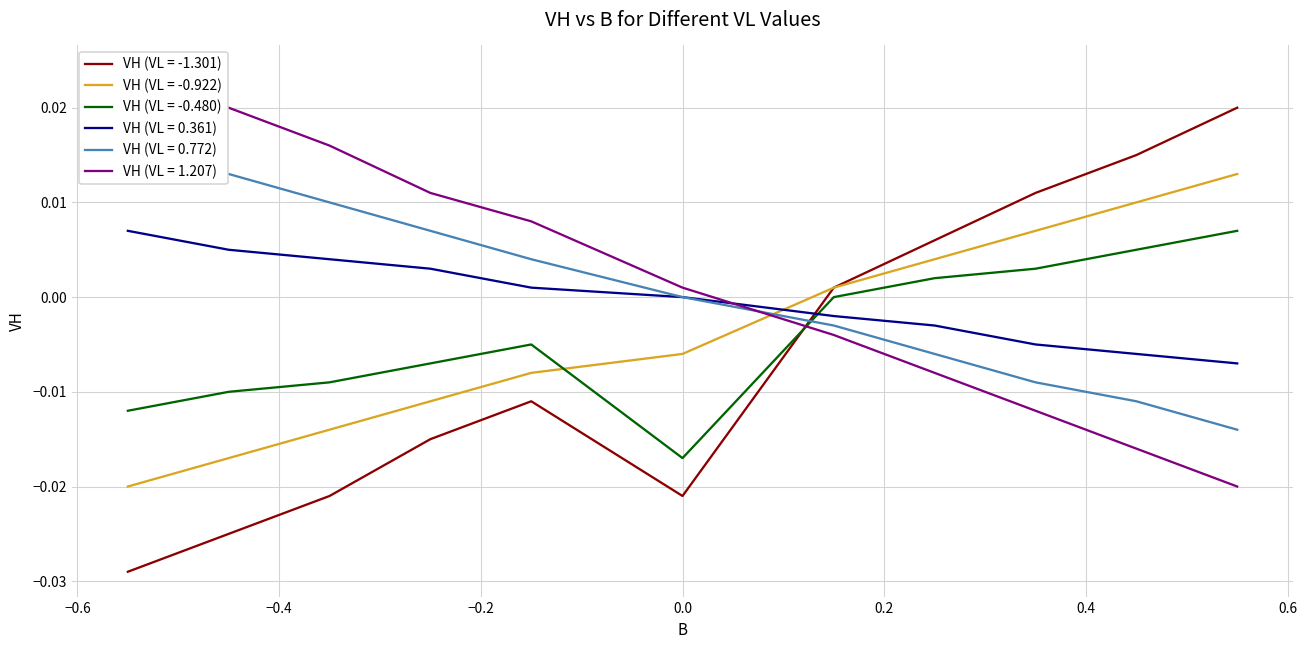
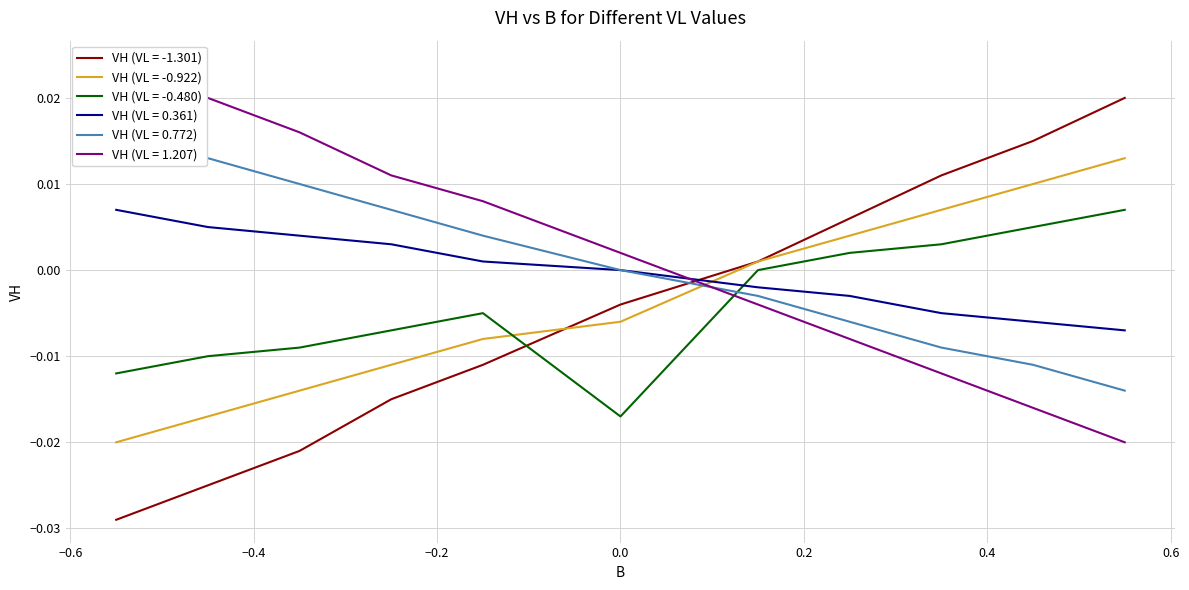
  {
    "VH (VL = -1.301)": {
-     "0.0": -0.021
+     "0.0": -0.004
    },
    "VH (VL = -0.922)": {
      "0.0": -0.006
    },
    "VH (VL = -0.480)": {
      "0.0": -0.017
    },
    "VH (VL = 1.207)": {
-     "0.0": 0.001
+     "0.0": 0.002
    }
  }
